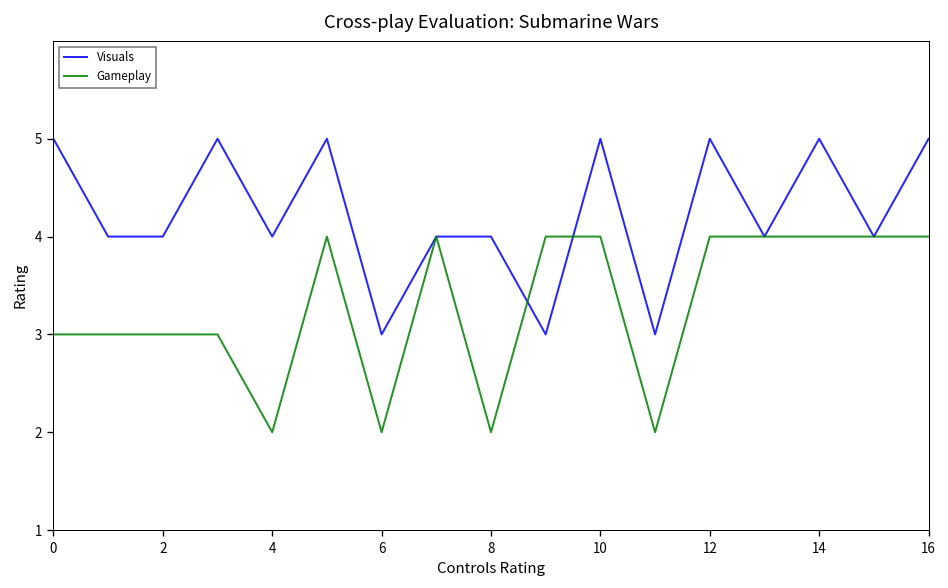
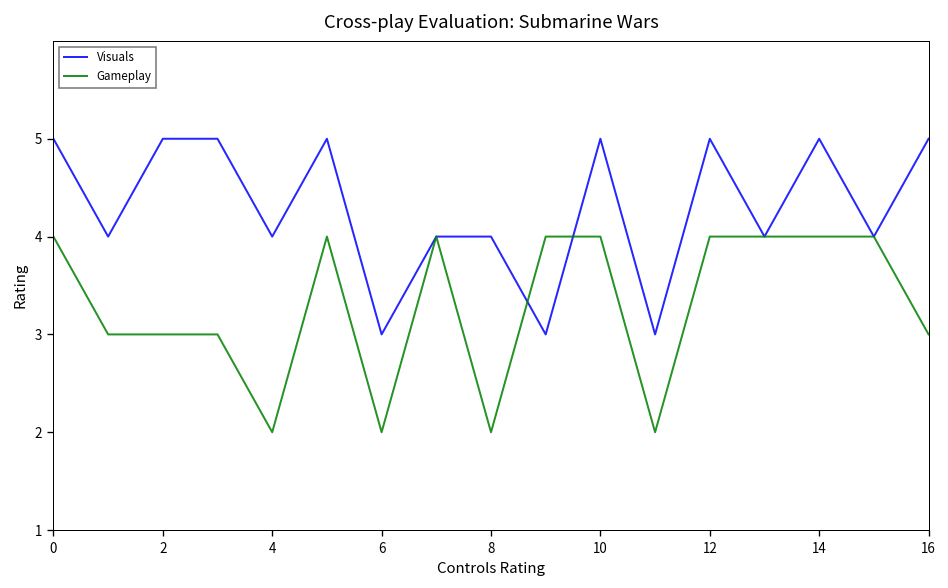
  {
    "Visuals": {
      "0": 5,
-     "2": 4,
+     "2": 5,
      "4": 4,
      "6": 3,
      "8": 4,
      "10": 5,
      "12": 5,
      "14": 5,
      "16": 5
    },
    "Gameplay": {
-     "0": 3,
+     "0": 4,
      "2": 3,
      "4": 2,
      "6": 2,
      "8": 2,
      "10": 4,
      "12": 4,
      "14": 4,
-     "16": 4
+     "16": 3
    }
  }
